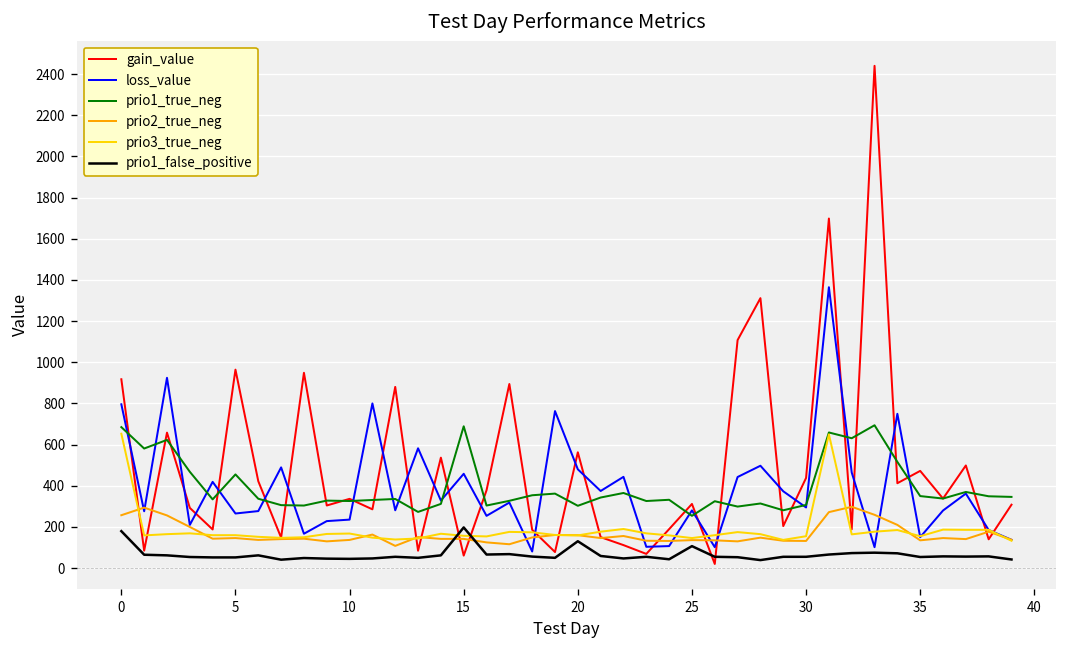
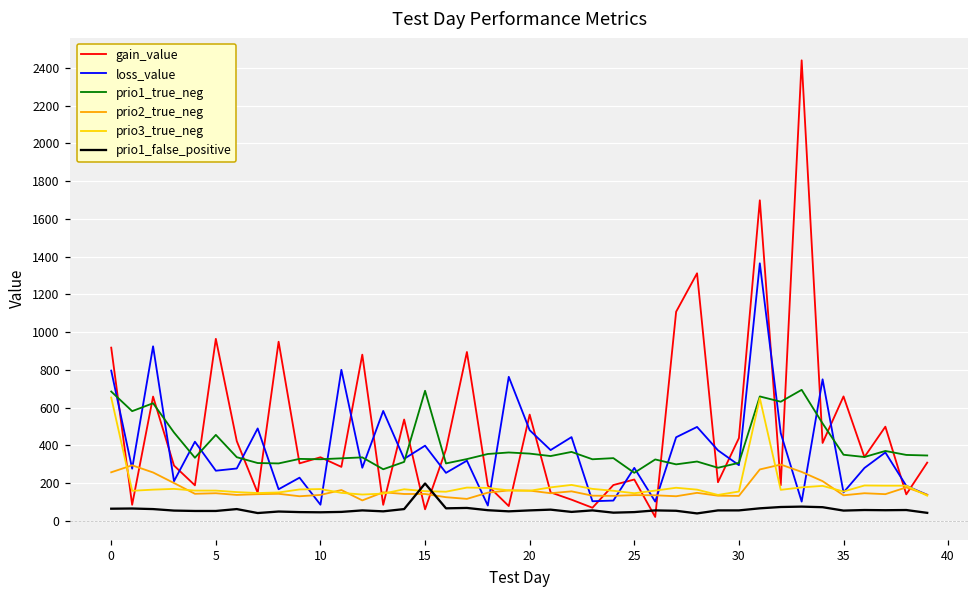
  {
    "gain_value": {
      "0": 920,
      "5": 960,
      "15": 60,
      "20": 560,
-     "25": 310,
+     "25": 220,
      "30": 440,
-     "35": 470
+     "35": 660
    },
    "loss_value": {
      "0": 800,
      "5": 270,
-     "10": 240,
-     "15": 460,
+     "10": 90,
+     "15": 400,
      "20": 480,
      "25": 280
    },
    "prio1_true_neg": {
      "0": 690,
      "5": 460,
      "15": 690,
-     "20": 300,
+     "20": 360,
      "25": 250,
      "35": 350
    },
    "prio1_false_positive": {
-     "0": 180,
+     "0": 60,
      "5": 50,
      "10": 50,
      "15": 200,
-     "20": 130,
-     "25": 110,
+     "20": 60,
+     "25": 50,
      "30": 60,
      "35": 50
    }
  }
